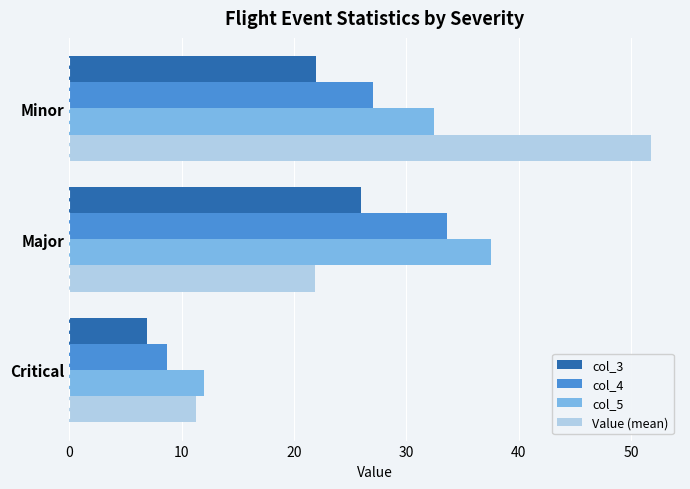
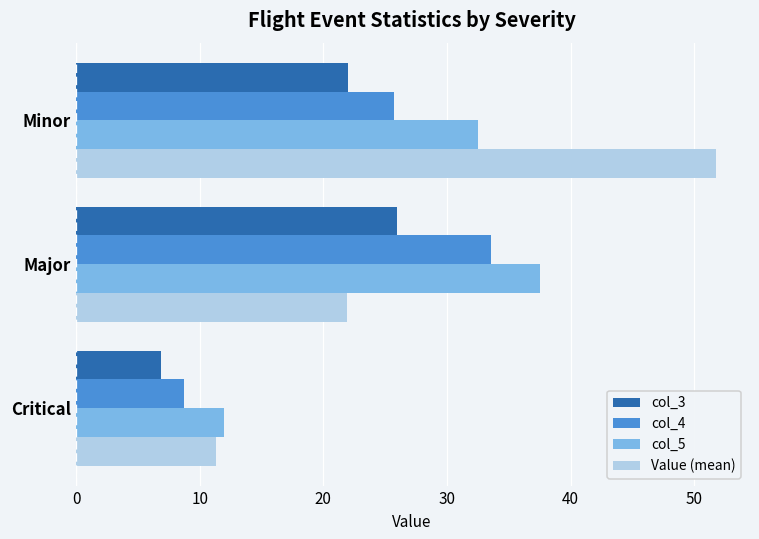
  {
    "col_3": {
      "Minor": 22.0,
      "Major": 26.0,
      "Critical": 6.9
    },
    "col_4": {
-     "Minor": 27.0,
+     "Minor": 25.7,
      "Major": 33.6,
      "Critical": 8.7
    }
  }
